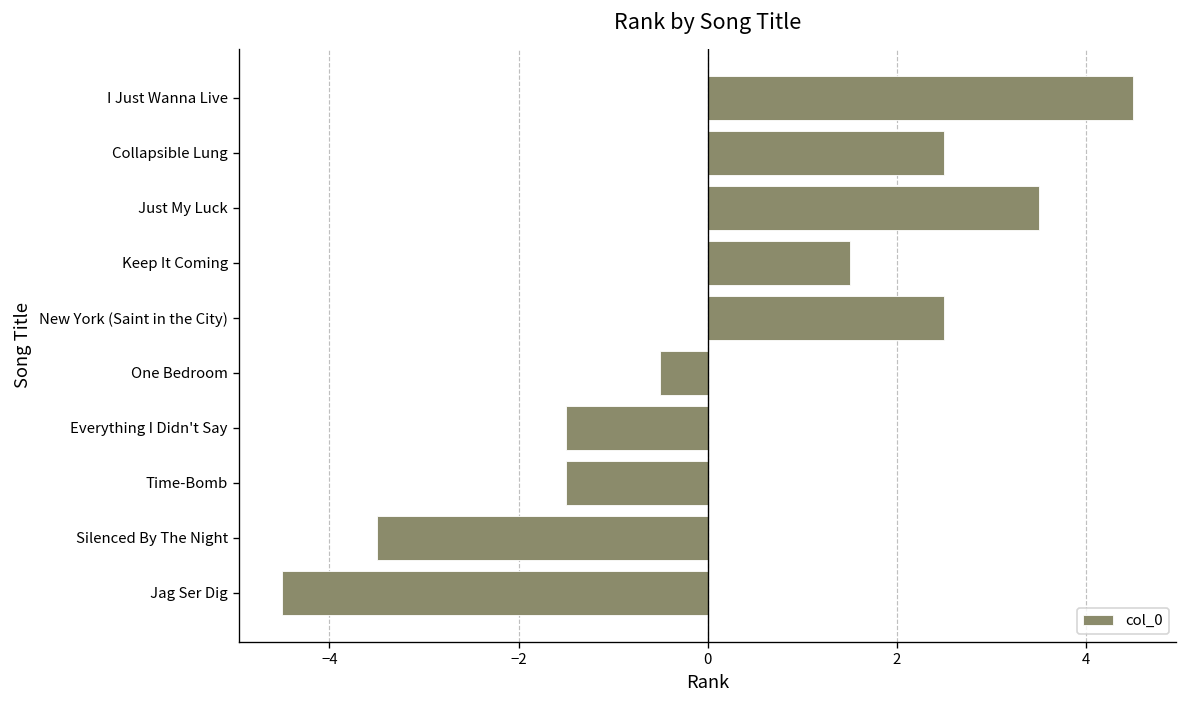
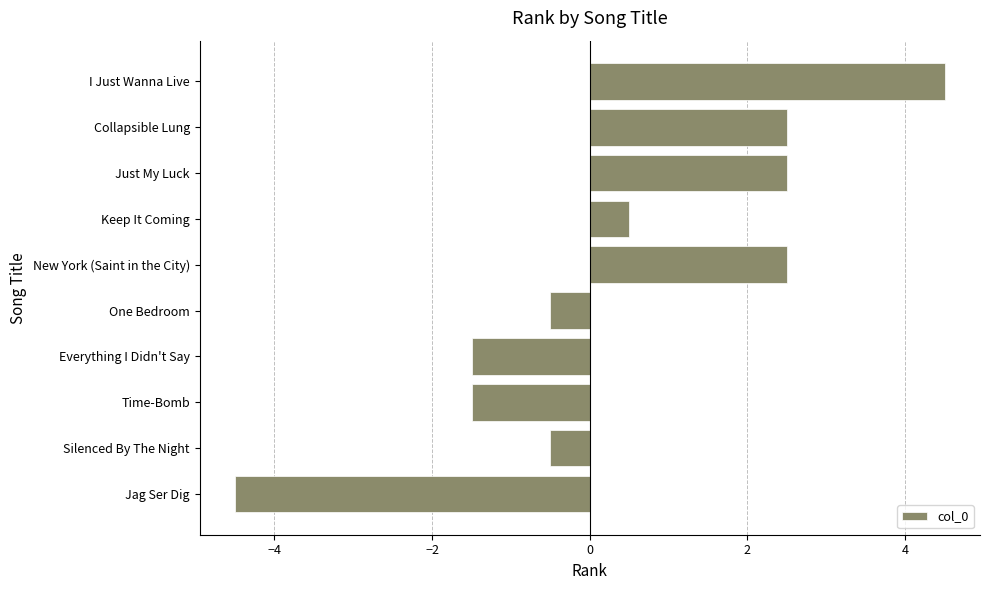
  {
    "I Just Wanna Live": 4.5,
    "Collapsible Lung": 2.5,
-   "Just My Luck": 3.5,
-   "Keep It Coming": 1.5,
+   "Just My Luck": 2.5,
+   "Keep It Coming": 0.5,
    "New York (Saint in the City)": 2.5,
    "One Bedroom": -0.5,
    "Everything I Didn't Say": -1.5,
    "Time-Bomb": -1.5,
-   "Silenced By The Night": -3.5,
+   "Silenced By The Night": -0.5,
    "Jag Ser Dig": -4.5
  }
